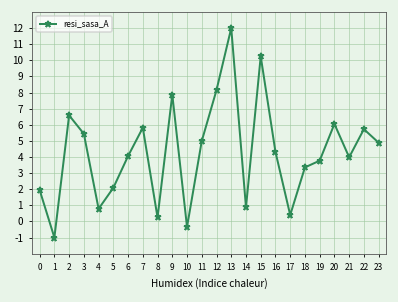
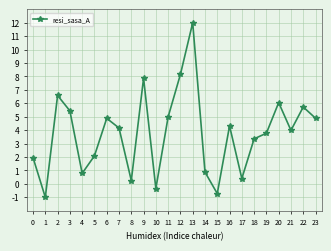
  {
    "0": 2.0,
    "1": -1.0,
    "2": 6.6,
    "3": 5.4,
    "4": 0.8,
    "5": 2.1,
-   "6": 4.1,
-   "7": 5.8,
+   "6": 4.9,
+   "7": 4.2,
    "8": 0.2,
    "9": 7.9,
    "10": -0.3,
    "11": 5.0,
    "12": 8.2,
    "13": 12.0,
    "14": 0.9,
-   "15": 10.2,
+   "15": -0.7,
    "16": 4.3,
    "17": 0.4,
    "18": 3.4,
    "19": 3.8,
    "20": 6.1,
    "21": 4.0,
    "22": 5.7,
    "23": 4.9
  }
